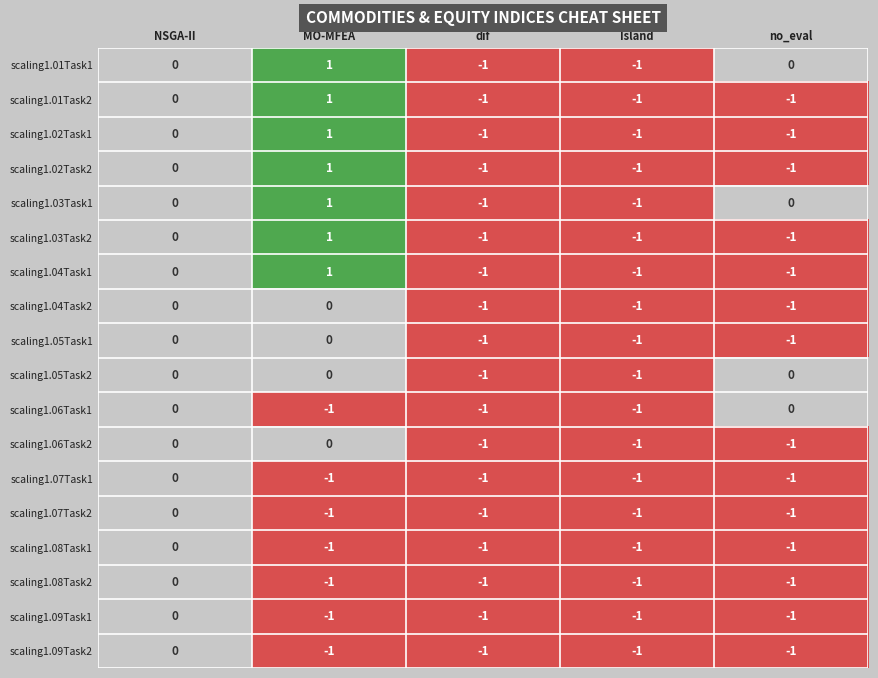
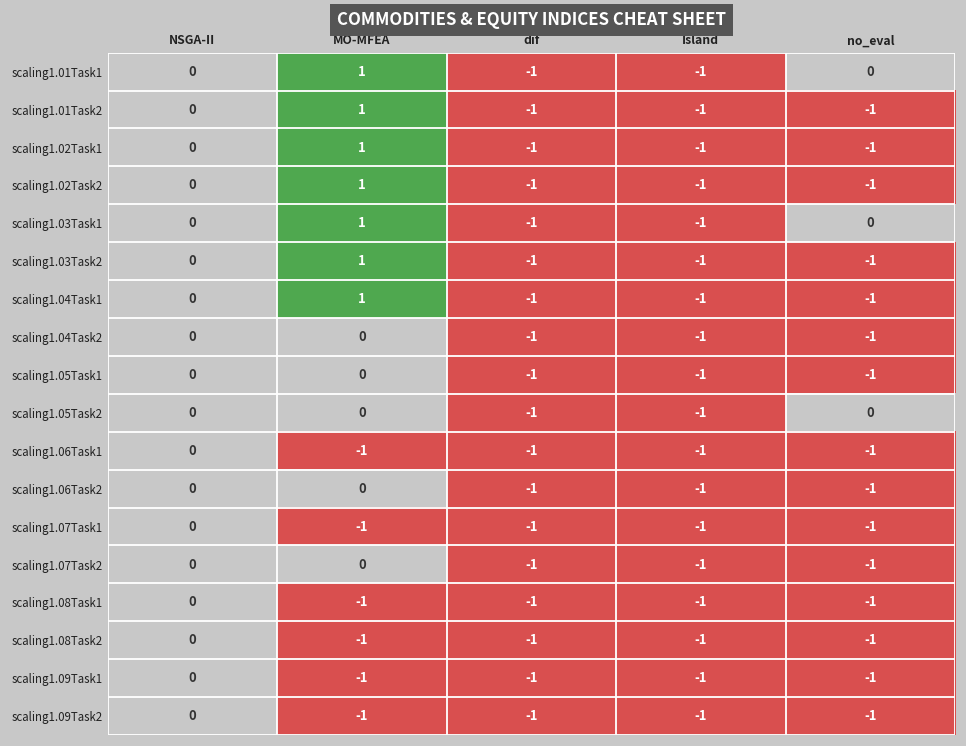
  {
    "scaling1.01Task1": {
      "NSGA-II": 0,
      "MO-MFEA": 1,
      "dif": -1,
      "Island": -1,
      "no_eval": 0
    },
    "scaling1.01Task2": {
      "NSGA-II": 0,
      "MO-MFEA": 1,
      "dif": -1,
      "Island": -1,
      "no_eval": -1
    },
    "scaling1.02Task1": {
      "NSGA-II": 0,
      "MO-MFEA": 1,
      "dif": -1,
      "Island": -1,
      "no_eval": -1
    },
    "scaling1.02Task2": {
      "NSGA-II": 0,
      "MO-MFEA": 1,
      "dif": -1,
      "Island": -1,
      "no_eval": -1
    },
    "scaling1.03Task1": {
      "NSGA-II": 0,
      "MO-MFEA": 1,
      "dif": -1,
      "Island": -1,
      "no_eval": 0
    },
    "scaling1.03Task2": {
      "NSGA-II": 0,
      "MO-MFEA": 1,
      "dif": -1,
      "Island": -1,
      "no_eval": -1
    },
    "scaling1.04Task1": {
      "NSGA-II": 0,
      "MO-MFEA": 1,
      "dif": -1,
      "Island": -1,
      "no_eval": -1
    },
    "scaling1.04Task2": {
      "NSGA-II": 0,
      "MO-MFEA": 0,
      "dif": -1,
      "Island": -1,
      "no_eval": -1
    },
    "scaling1.05Task1": {
      "NSGA-II": 0,
      "MO-MFEA": 0,
      "dif": -1,
      "Island": -1,
      "no_eval": -1
    },
    "scaling1.05Task2": {
      "NSGA-II": 0,
      "MO-MFEA": 0,
      "dif": -1,
      "Island": -1,
      "no_eval": 0
    },
    "scaling1.06Task1": {
      "NSGA-II": 0,
      "MO-MFEA": -1,
      "dif": -1,
      "Island": -1,
-     "no_eval": 0
+     "no_eval": -1
    },
    "scaling1.06Task2": {
      "NSGA-II": 0,
      "MO-MFEA": 0,
      "dif": -1,
      "Island": -1,
      "no_eval": -1
    },
    "scaling1.07Task1": {
      "NSGA-II": 0,
      "MO-MFEA": -1,
      "dif": -1,
      "Island": -1,
      "no_eval": -1
    },
    "scaling1.07Task2": {
      "NSGA-II": 0,
-     "MO-MFEA": -1,
+     "MO-MFEA": 0,
      "dif": -1,
      "Island": -1,
      "no_eval": -1
    },
    "scaling1.08Task1": {
      "NSGA-II": 0,
      "MO-MFEA": -1,
      "dif": -1,
      "Island": -1,
      "no_eval": -1
    },
    "scaling1.08Task2": {
      "NSGA-II": 0,
      "MO-MFEA": -1,
      "dif": -1,
      "Island": -1,
      "no_eval": -1
    },
    "scaling1.09Task1": {
      "NSGA-II": 0,
      "MO-MFEA": -1,
      "dif": -1,
      "Island": -1,
      "no_eval": -1
    },
    "scaling1.09Task2": {
      "NSGA-II": 0,
      "MO-MFEA": -1,
      "dif": -1,
      "Island": -1,
      "no_eval": -1
    }
  }
